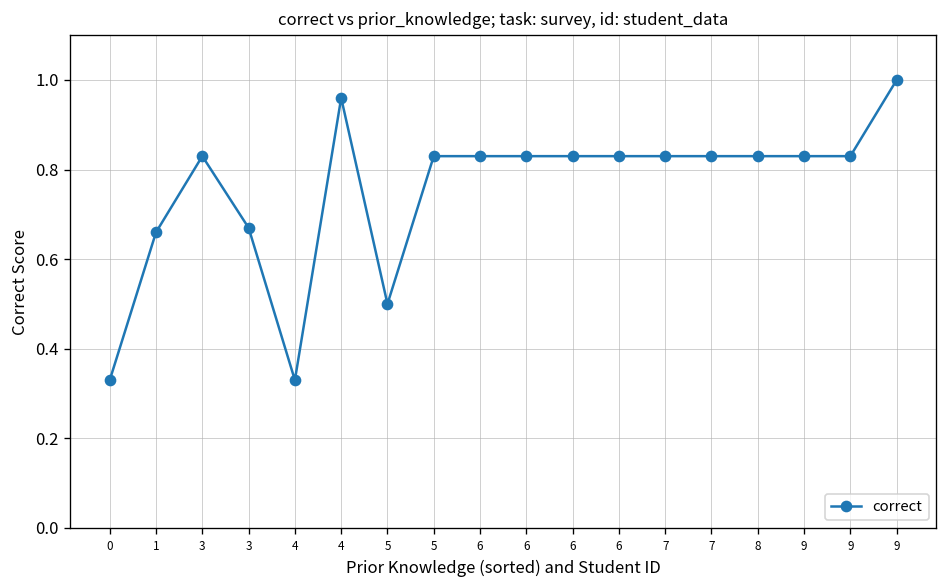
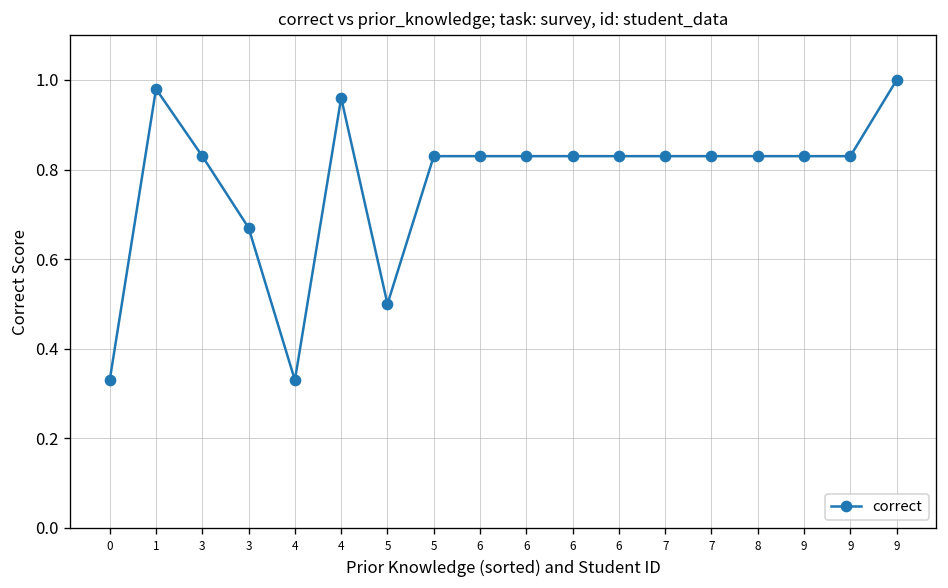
  {
    "0": 0.33,
-   "1": 0.66,
+   "1": 0.98,
    "8": 0.83
  }
